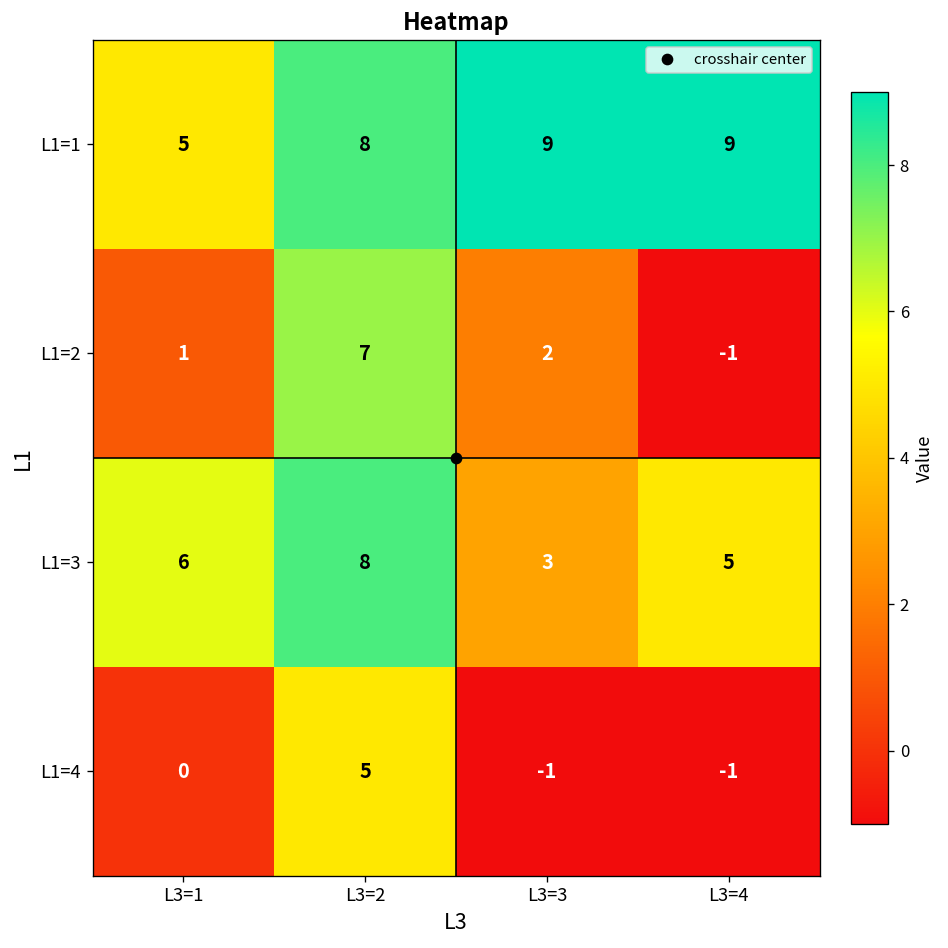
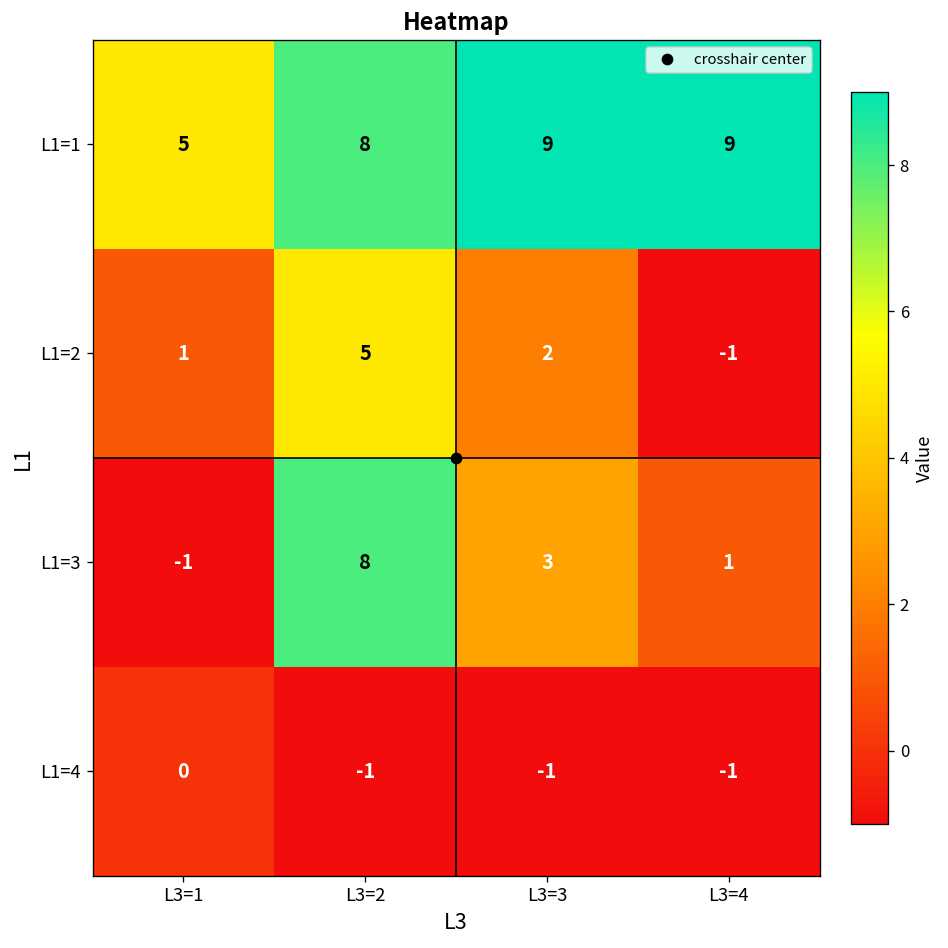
  {
    "L1=1": {
      "L3=1": 5,
      "L3=2": 8,
      "L3=3": 9,
      "L3=4": 9
    },
    "L1=2": {
      "L3=1": 1,
-     "L3=2": 7,
+     "L3=2": 5,
      "L3=3": 2,
      "L3=4": -1
    },
    "L1=3": {
-     "L3=1": 6,
+     "L3=1": -1,
      "L3=2": 8,
      "L3=3": 3,
-     "L3=4": 5
+     "L3=4": 1
    },
    "L1=4": {
      "L3=1": 0,
-     "L3=2": 5,
+     "L3=2": -1,
      "L3=3": -1,
      "L3=4": -1
    }
  }
